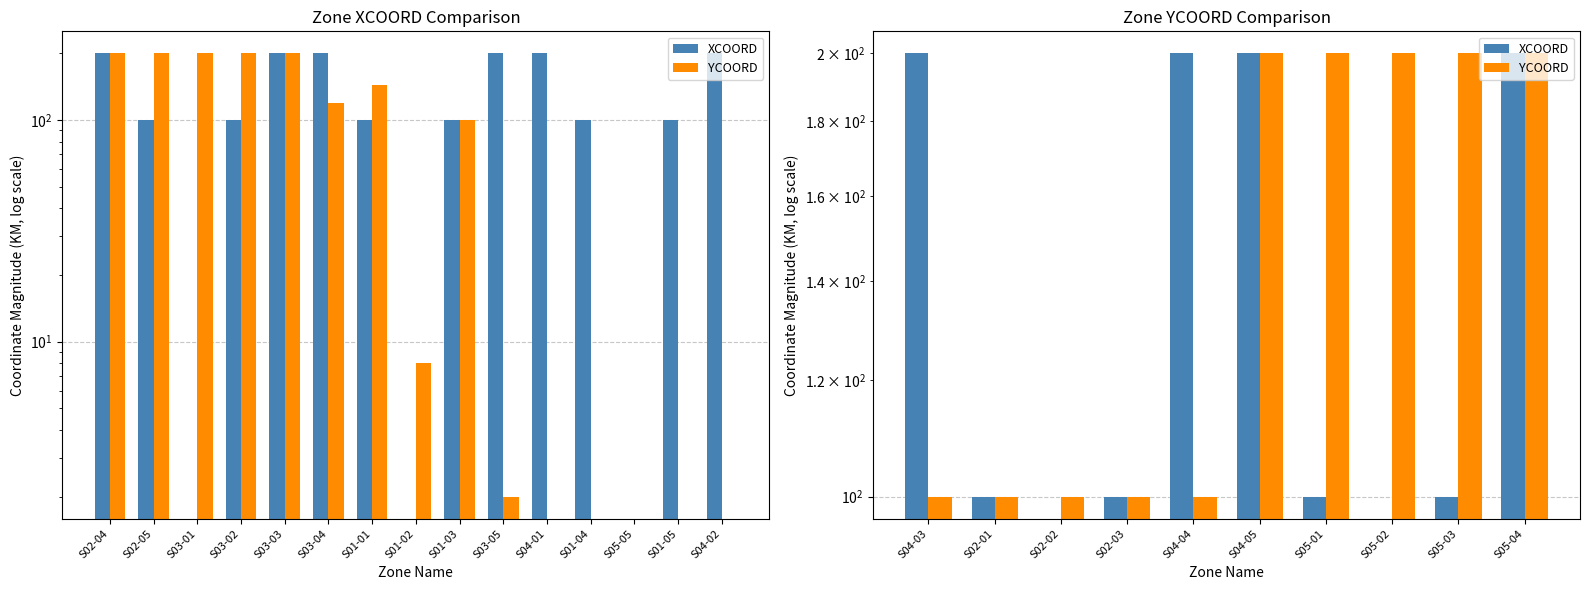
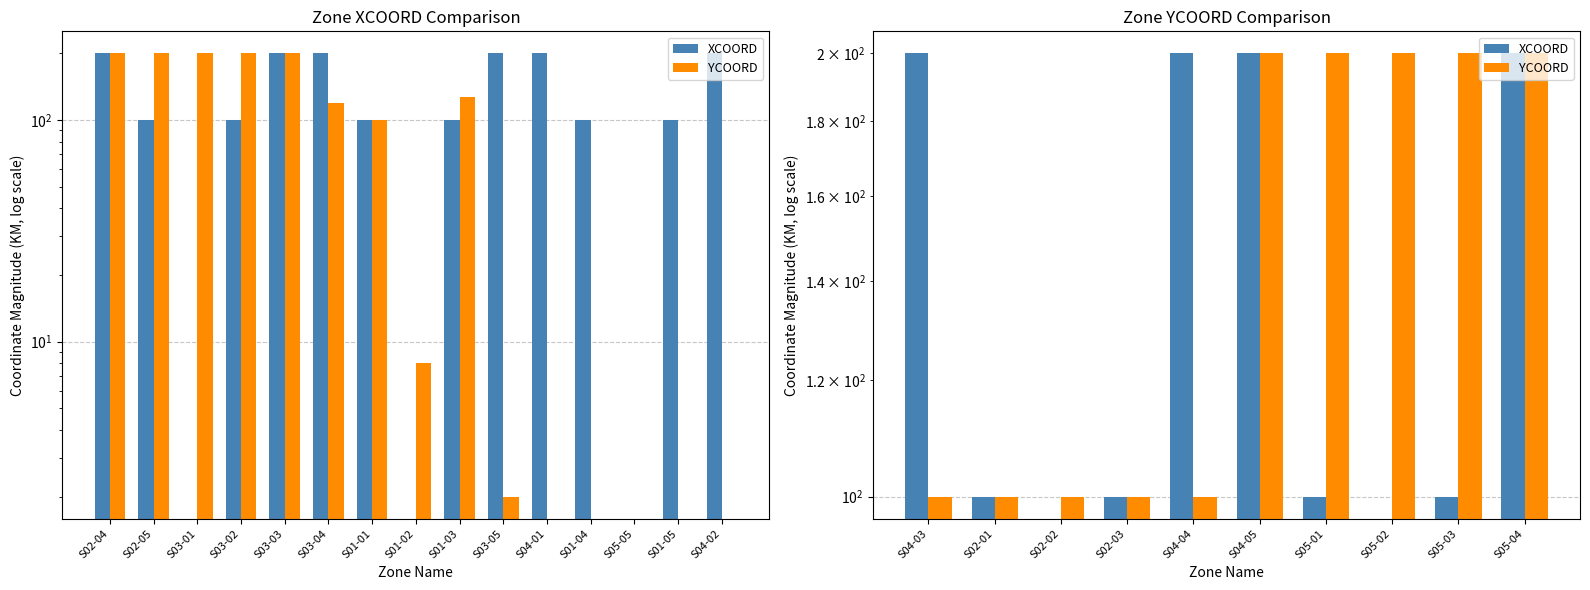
  {
    "Zone XCOORD Comparison": {
      "XCOORD": {
        "S02-04": 200,
        "S02-05": 100,
        "S03-02": 100,
        "S03-03": 200,
        "S03-04": 200,
        "S01-01": 100,
        "S01-03": 100,
        "S03-05": 200,
        "S04-01": 200,
        "S01-04": 100,
        "S01-05": 100
      },
      "YCOORD": {
        "S02-04": 200,
        "S02-05": 200,
        "S03-01": 200,
        "S03-02": 200,
        "S03-03": 200,
        "S03-04": 120,
-       "S01-01": 140,
+       "S01-01": 100,
        "S01-02": 8,
-       "S01-03": 100,
+       "S01-03": 130,
        "S03-05": 2
      }
    }
  }
